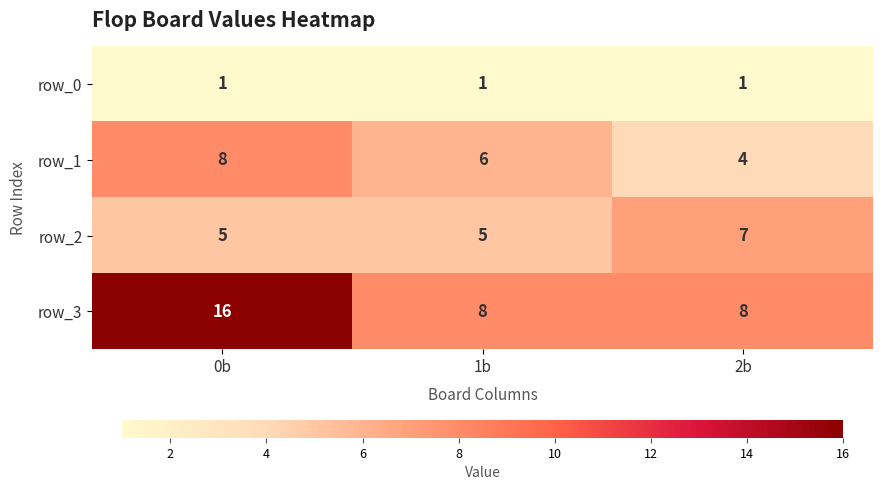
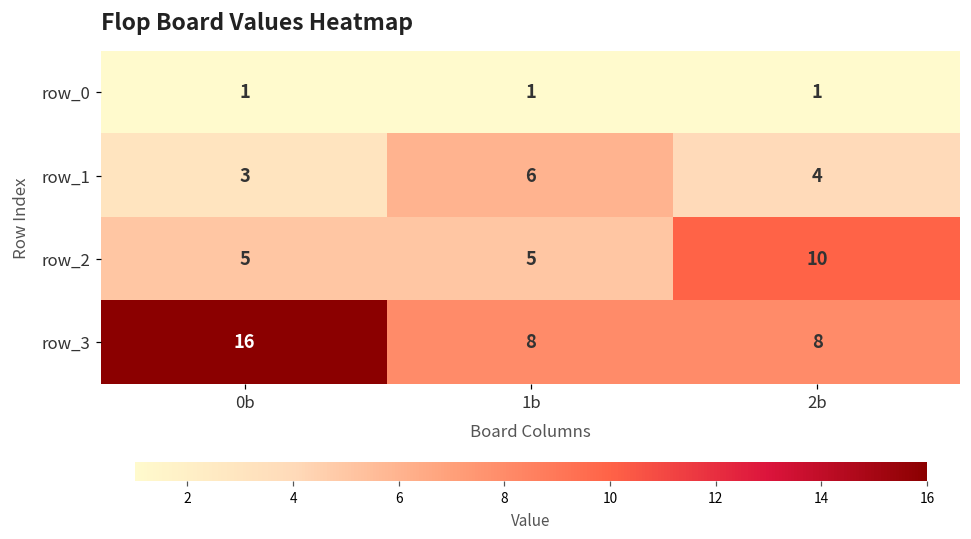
  {
    "row_0": {
      "0b": 1,
      "1b": 1,
      "2b": 1
    },
    "row_1": {
-     "0b": 8,
+     "0b": 3,
      "1b": 6,
      "2b": 4
    },
    "row_2": {
      "0b": 5,
      "1b": 5,
-     "2b": 7
+     "2b": 10
    },
    "row_3": {
      "0b": 16,
      "1b": 8,
      "2b": 8
    }
  }
